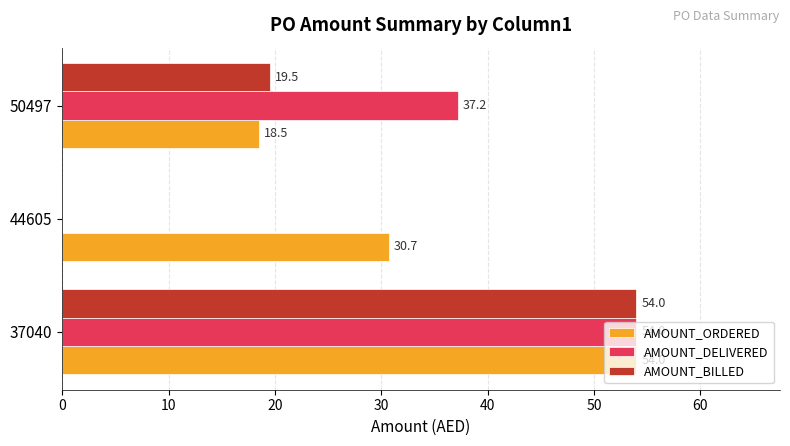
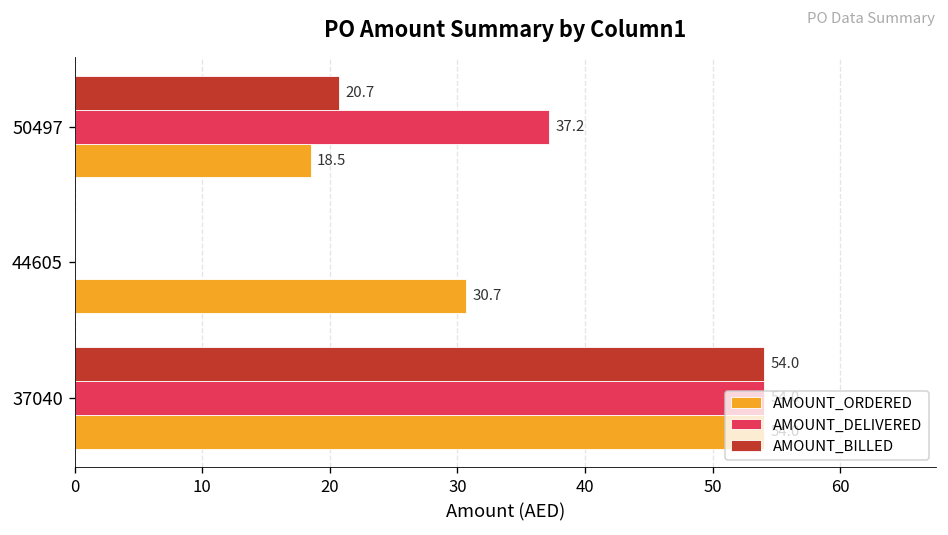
  {
    "AMOUNT_ORDERED": {
      "50497": 18.5,
      "44605": 30.7
    },
    "AMOUNT_DELIVERED": {
      "50497": 37.2
    },
    "AMOUNT_BILLED": {
-     "50497": 19.5,
+     "50497": 20.7,
      "37040": 54.0
    }
  }
